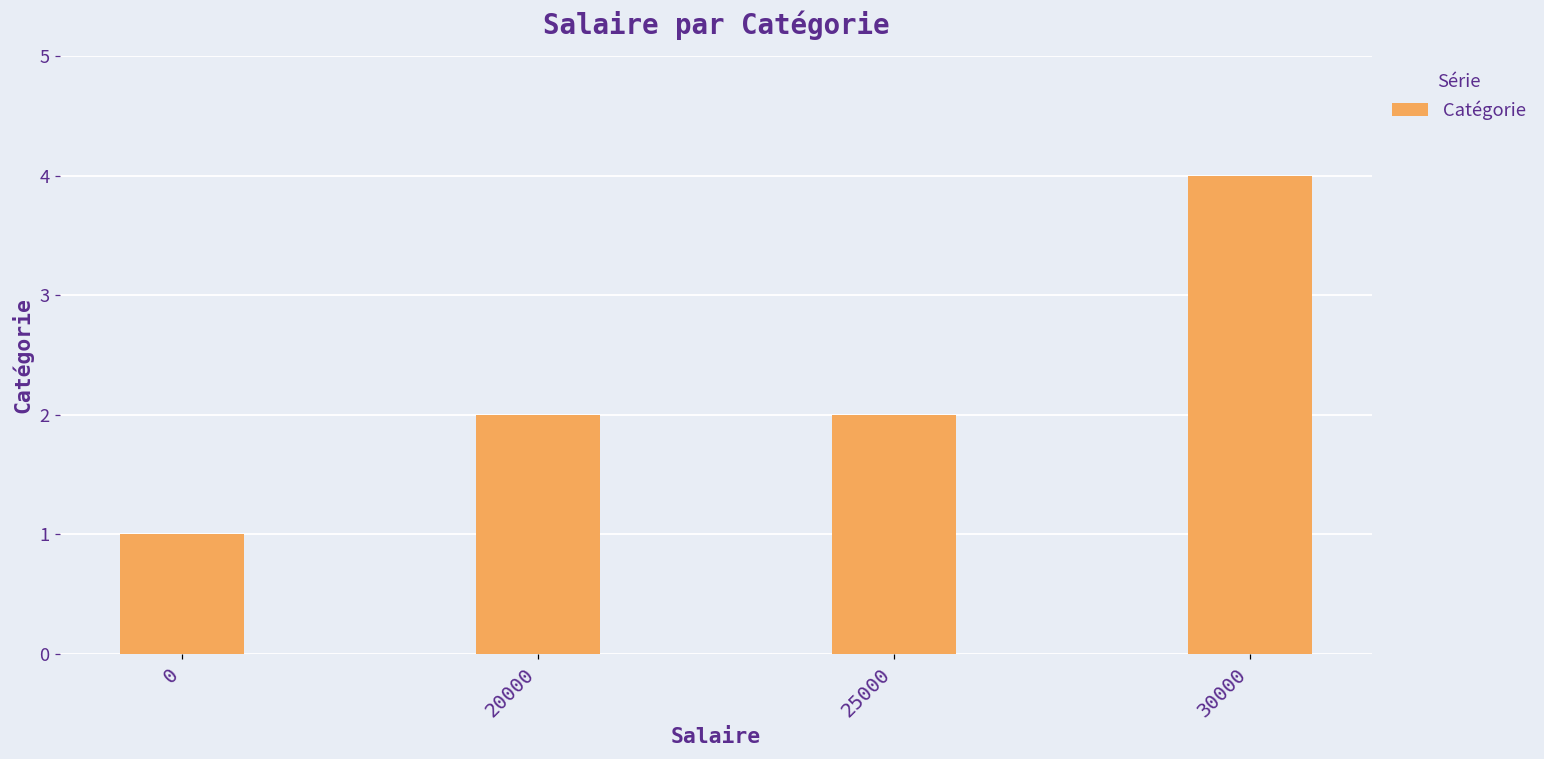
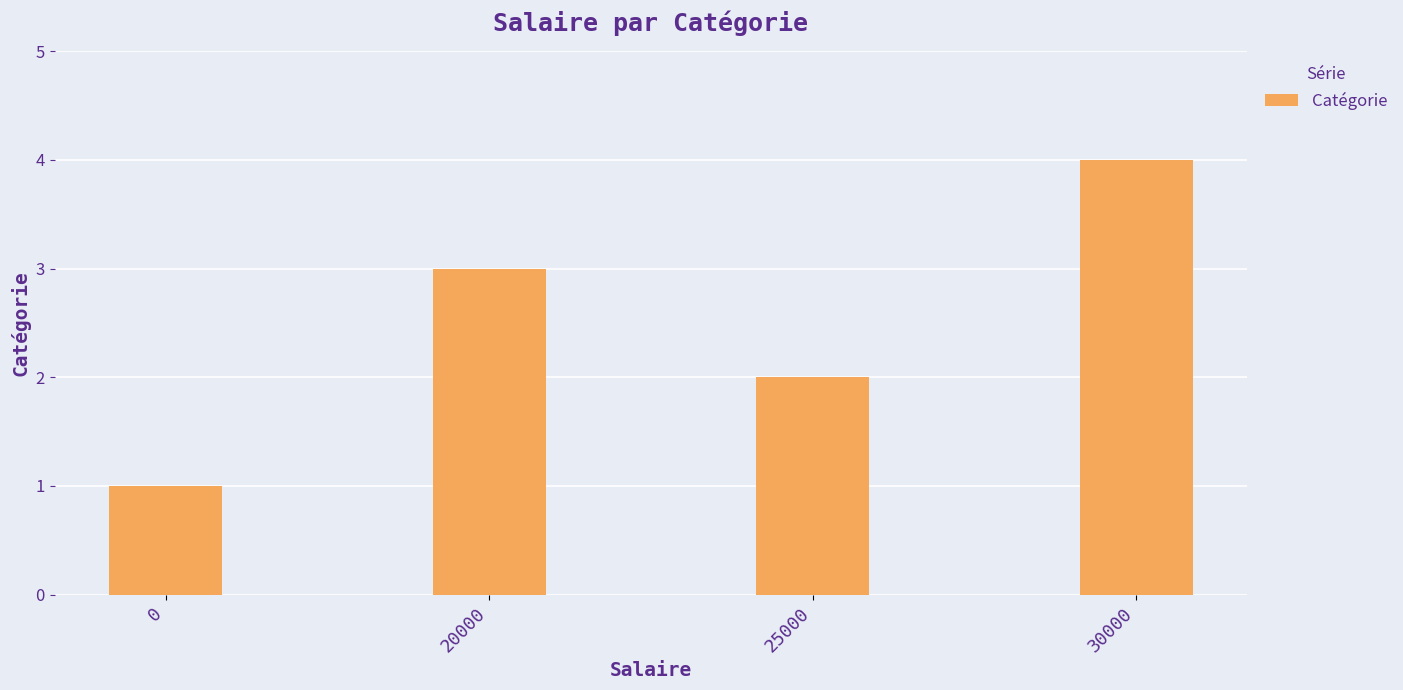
  {
    "0": 1,
-   "20000": 2,
+   "20000": 3,
    "25000": 2,
    "30000": 4
  }
